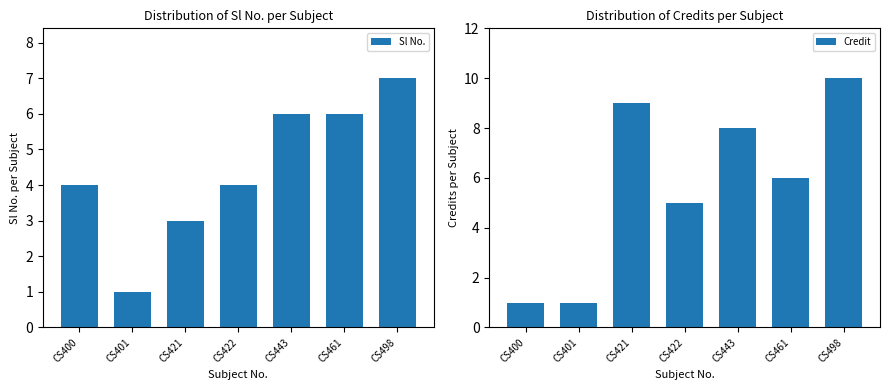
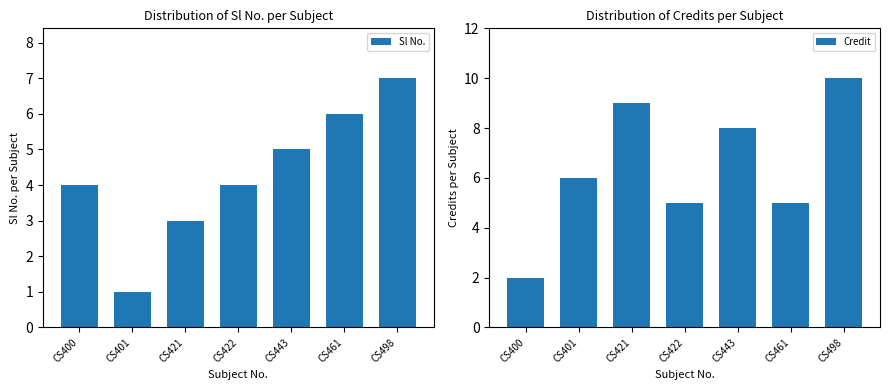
  {
    "Distribution of Sl No. per Subject": {
      "CS400": 4,
      "CS401": 1,
      "CS421": 3,
      "CS422": 4,
-     "CS443": 6,
+     "CS443": 5,
      "CS461": 6,
      "CS498": 7
    },
    "Distribution of Credits per Subject": {
-     "CS400": 1,
-     "CS401": 1,
+     "CS400": 2,
+     "CS401": 6,
      "CS421": 9,
      "CS422": 5,
      "CS443": 8,
-     "CS461": 6,
+     "CS461": 5,
      "CS498": 10
    }
  }
